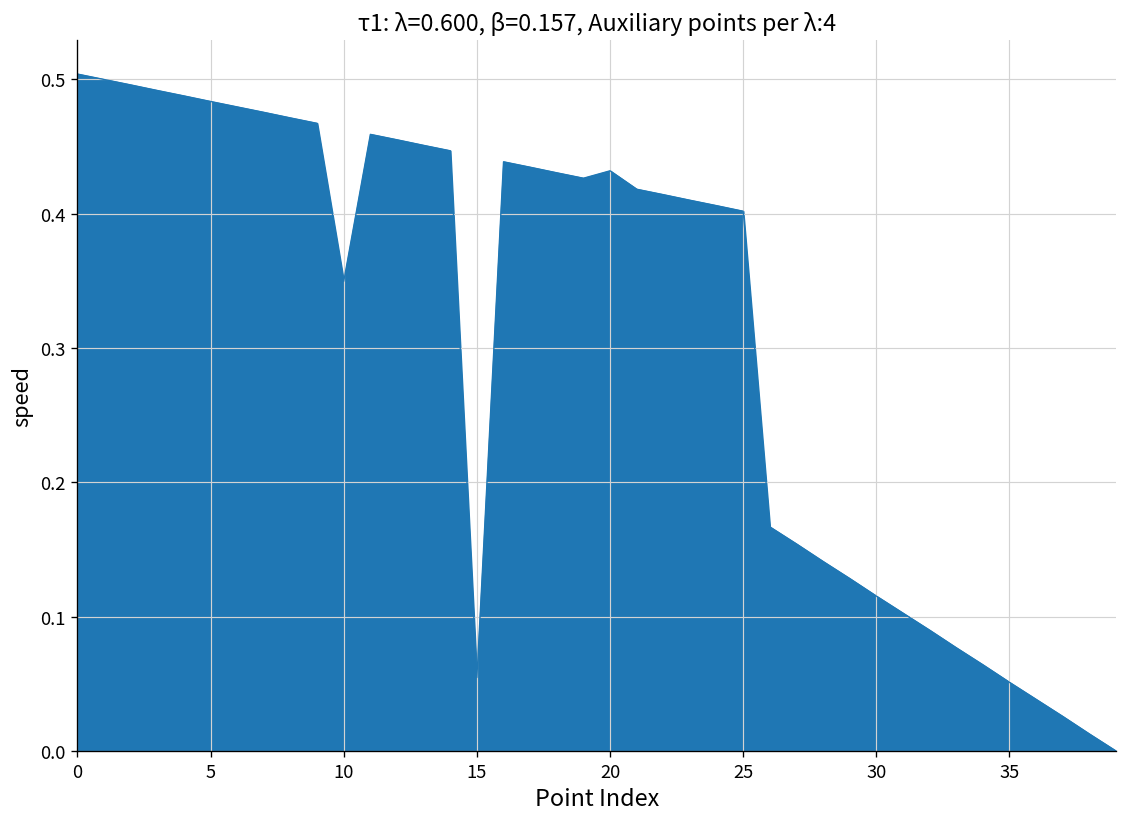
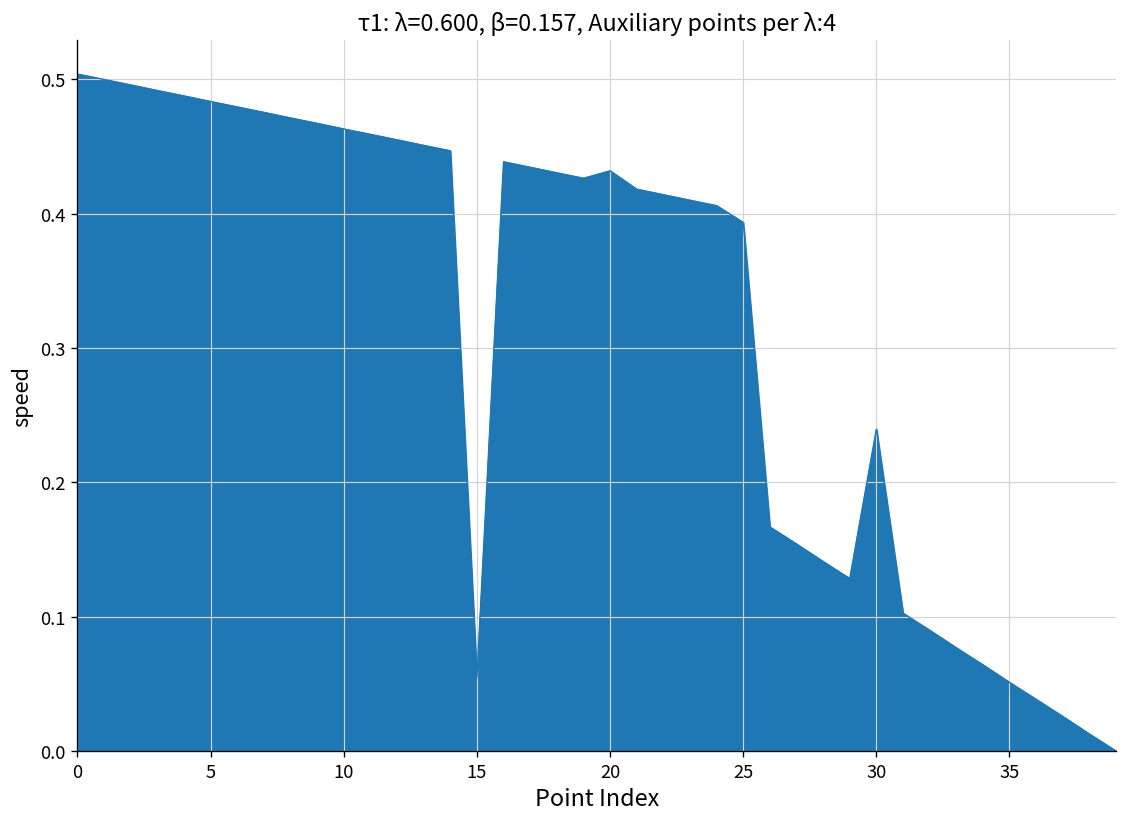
  {
    "0": 0.504,
    "5": 0.483,
-   "10": 0.350,
+   "10": 0.463,
    "15": 0.055,
    "20": 0.432,
-   "25": 0.402,
-   "30": 0.115,
+   "25": 0.393,
+   "30": 0.240,
    "35": 0.051
  }
